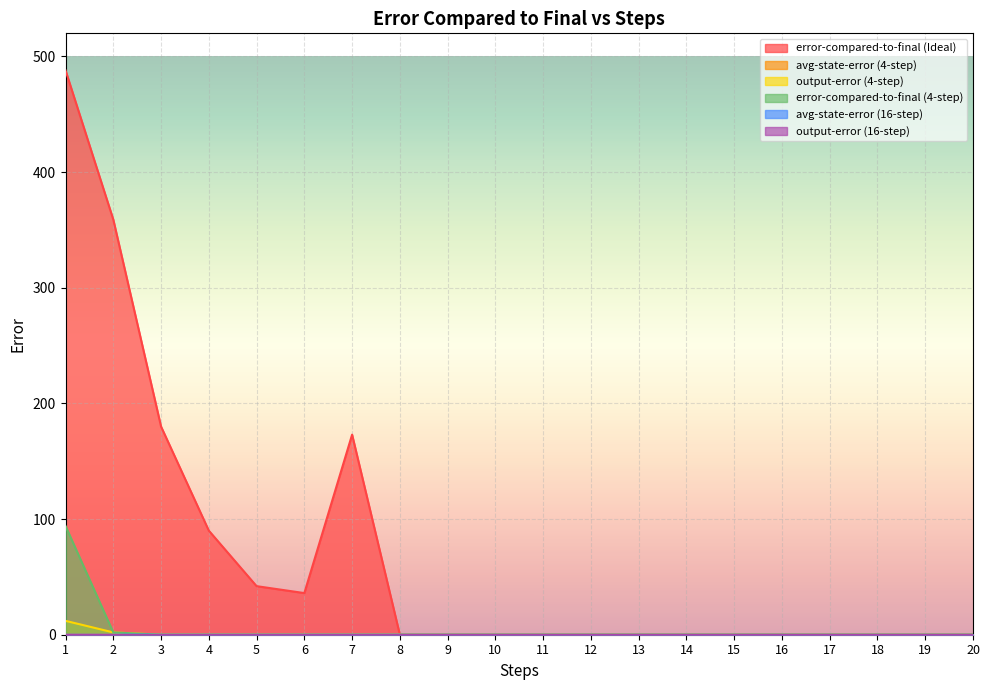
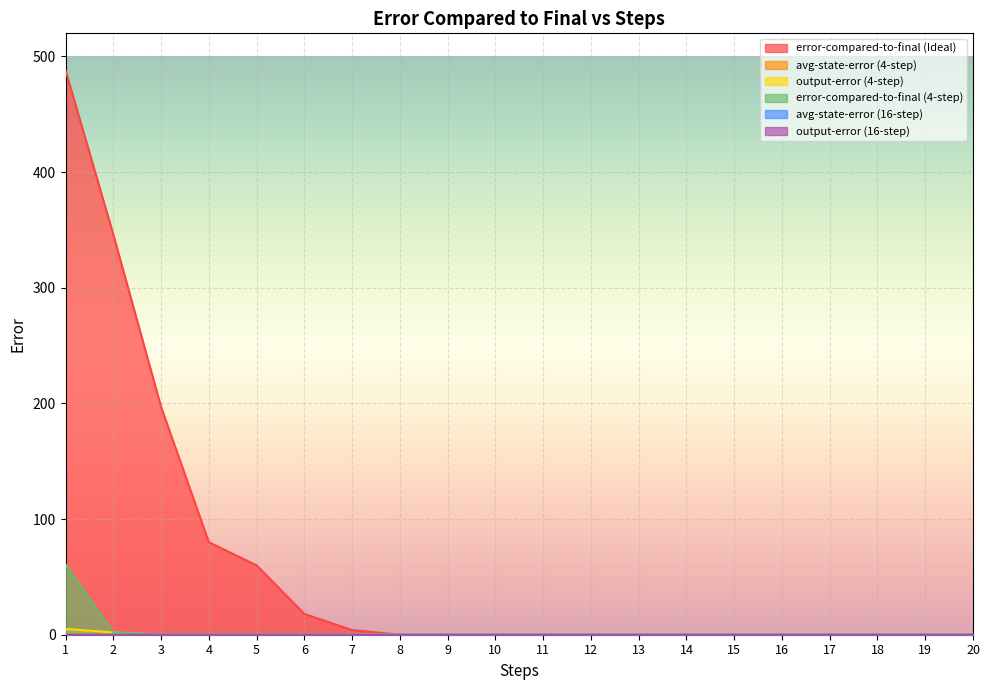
  {
    "error-compared-to-final (Ideal)": {
      "1": 488,
-     "2": 359,
-     "3": 180,
-     "4": 90,
-     "5": 42,
-     "6": 36,
-     "7": 173
+     "2": 346,
+     "3": 197,
+     "4": 80,
+     "5": 60,
+     "6": 18,
+     "7": 4
    },
    "output-error (4-step)": {
-     "1": 12
+     "1": 5
    },
    "error-compared-to-final (4-step)": {
-     "1": 94
+     "1": 61
    }
  }
